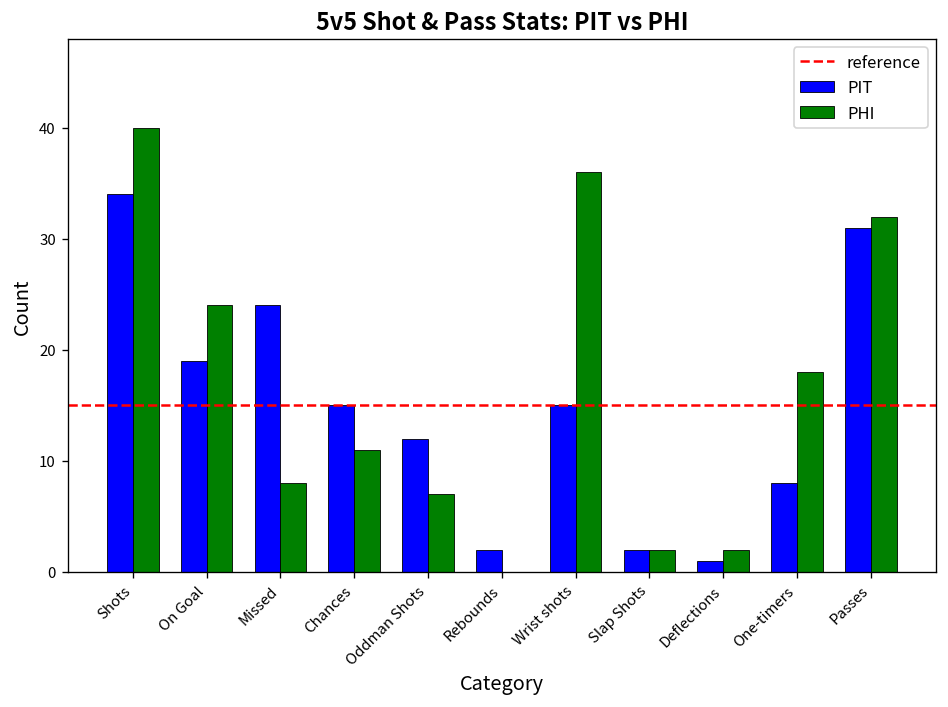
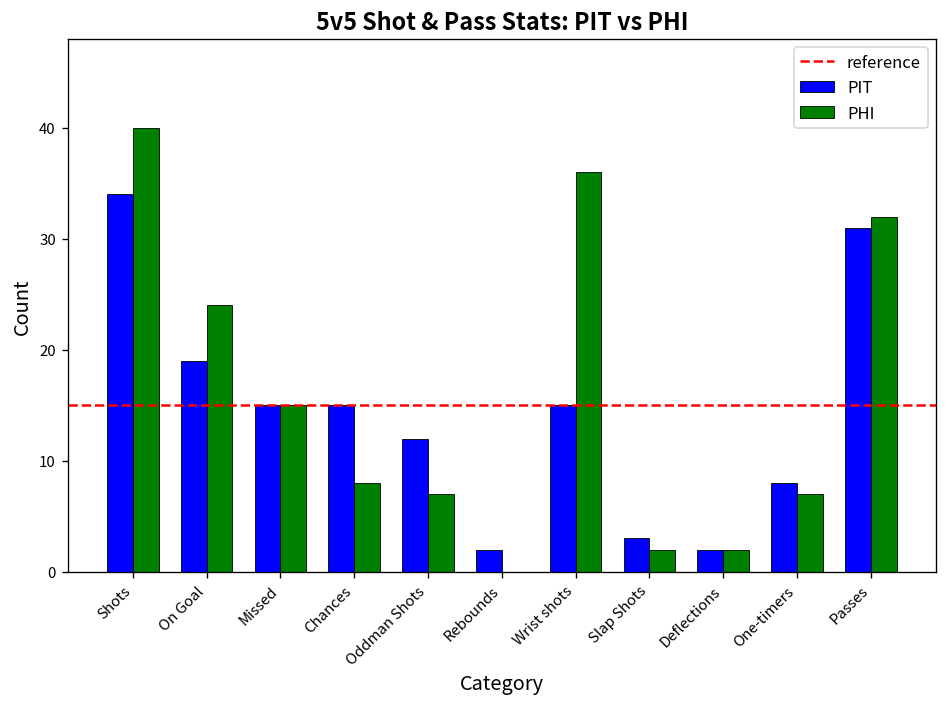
  {
    "PIT": {
      "Shots": 34,
      "On Goal": 19,
-     "Missed": 24,
+     "Missed": 15,
      "Chances": 15,
      "Oddman Shots": 12,
      "Rebounds": 2,
      "Wrist shots": 15,
-     "Slap Shots": 2,
-     "Deflections": 1,
+     "Slap Shots": 3,
+     "Deflections": 2,
      "One-timers": 8,
      "Passes": 31
    },
    "PHI": {
      "Shots": 40,
      "On Goal": 24,
-     "Missed": 8,
-     "Chances": 11,
+     "Missed": 15,
+     "Chances": 8,
      "Oddman Shots": 7,
      "Rebounds": 0,
      "Wrist shots": 36,
      "Slap Shots": 2,
      "Deflections": 2,
-     "One-timers": 18,
+     "One-timers": 7,
      "Passes": 32
    }
  }
